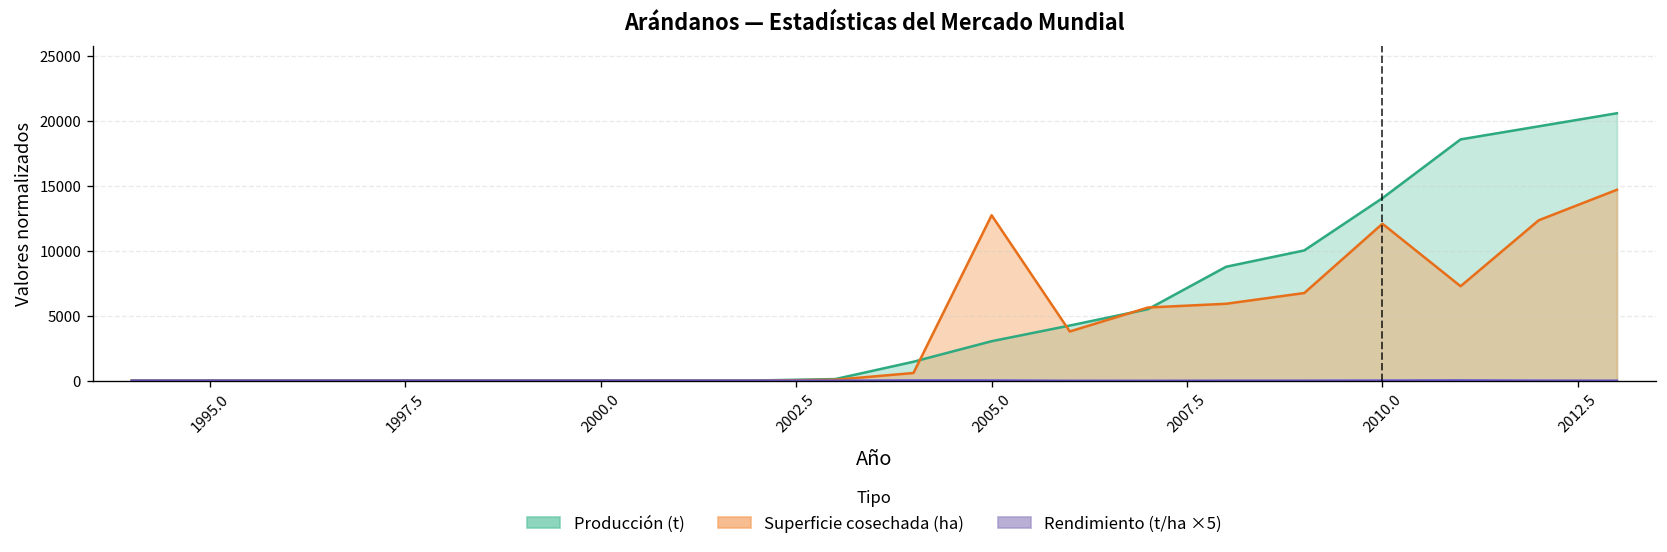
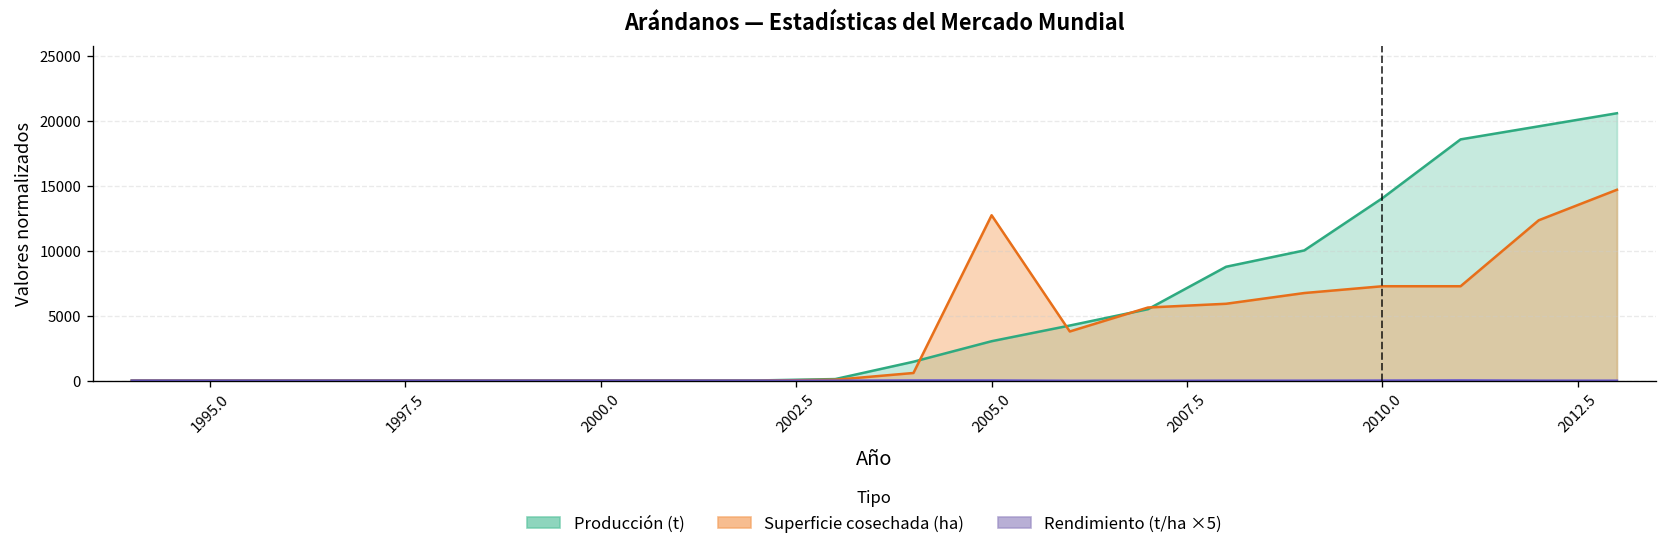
  {
    "Superficie cosechada (ha)": {
      "2005.0": 12800,
-     "2010.0": 12100
+     "2010.0": 7300
    }
  }
